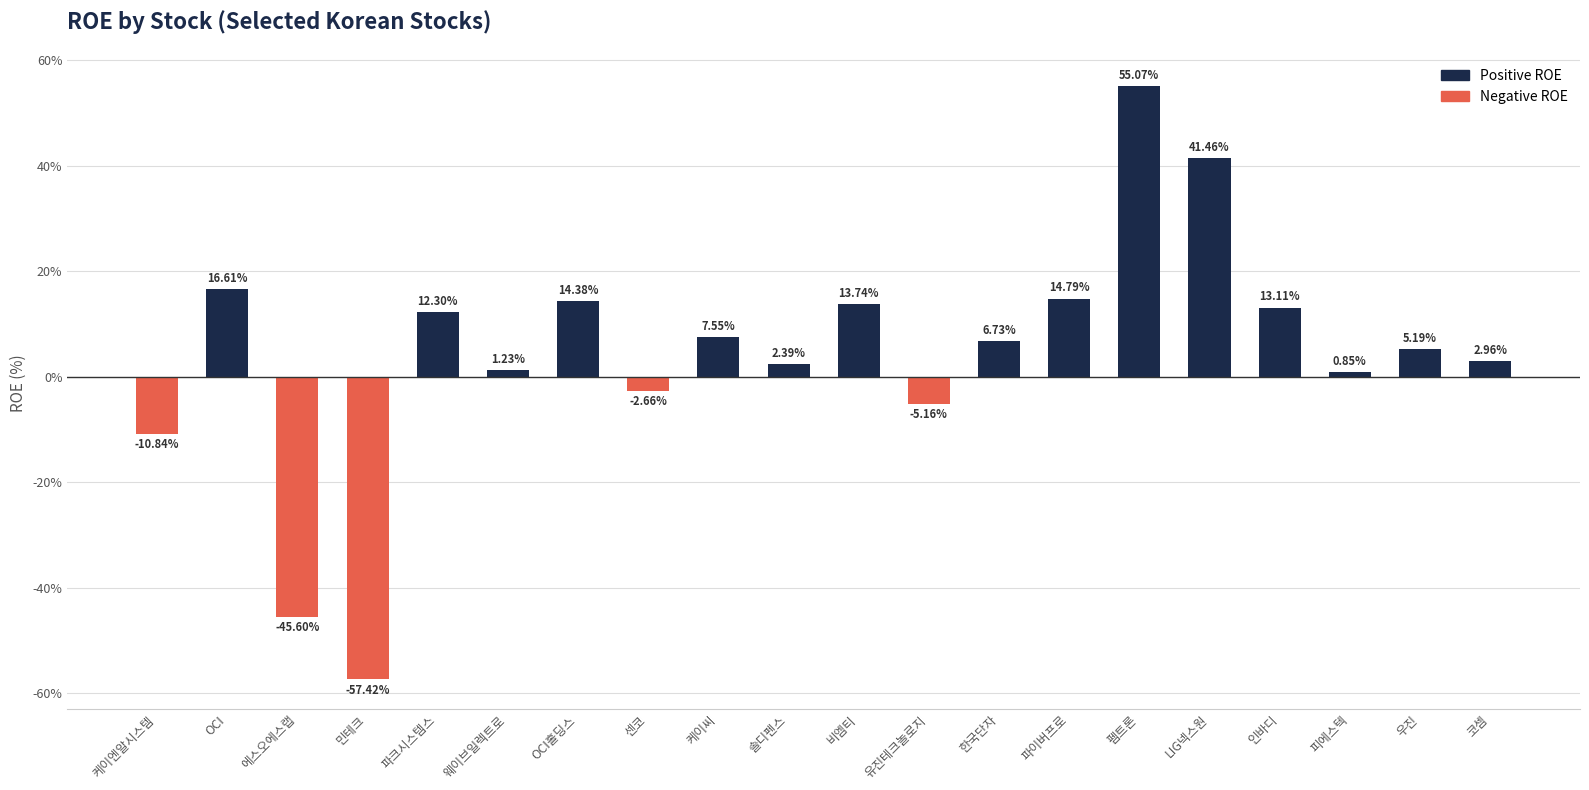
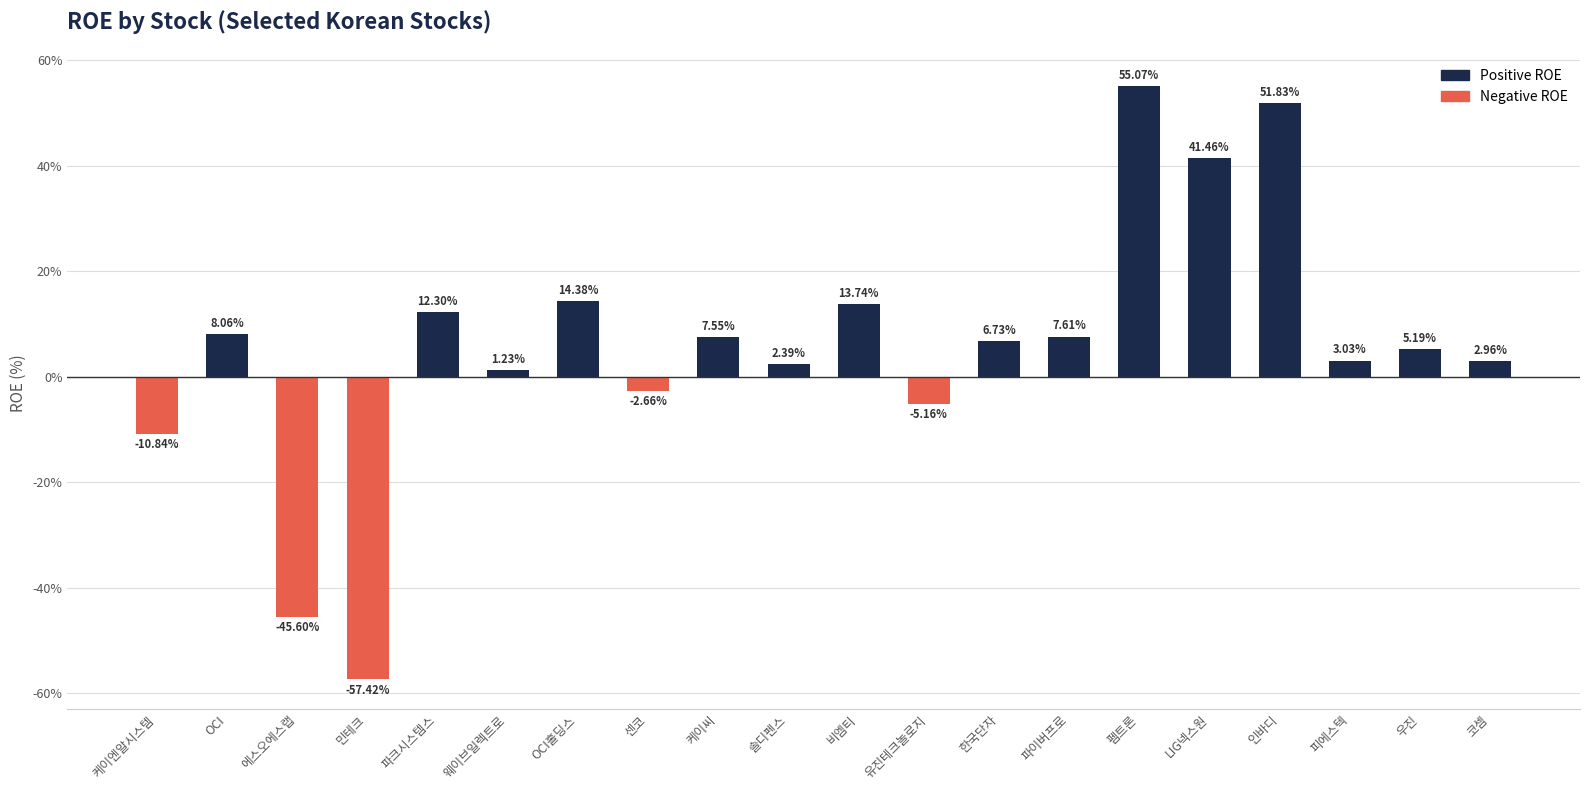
  {
    "케이엔알시스템": "-10.84%",
-   "OCI": "16.61%",
+   "OCI": "8.06%",
    "에스오에스랩": "-45.60%",
    "민테크": "-57.42%",
    "파크시스템스": "12.30%",
    "웨이브일렉트로": "1.23%",
    "OCI홀딩스": "14.38%",
    "센코": "-2.66%",
    "케이씨": "7.55%",
    "솔디펜스": "2.39%",
    "비엠티": "13.74%",
    "유진테크놀로지": "-5.16%",
    "한국단자": "6.73%",
-   "파이버프로": "14.79%",
+   "파이버프로": "7.61%",
    "펨트론": "55.07%",
    "LIG넥스원": "41.46%",
-   "인바디": "13.11%",
-   "피에스텍": "0.85%",
+   "인바디": "51.83%",
+   "피에스텍": "3.03%",
    "우진": "5.19%",
    "코셈": "2.96%"
  }
